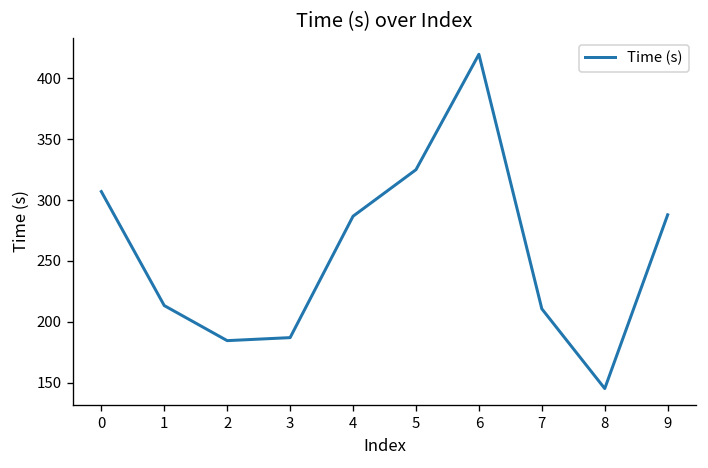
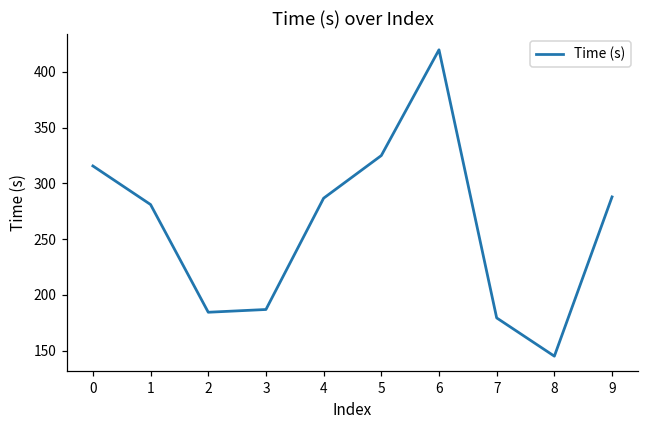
  {
-   "0": 307,
-   "1": 213,
+   "0": 316,
+   "1": 281,
    "2": 185,
    "3": 187,
    "4": 287,
    "5": 325,
    "6": 420,
-   "7": 211,
+   "7": 179,
    "8": 145,
    "9": 288
  }
